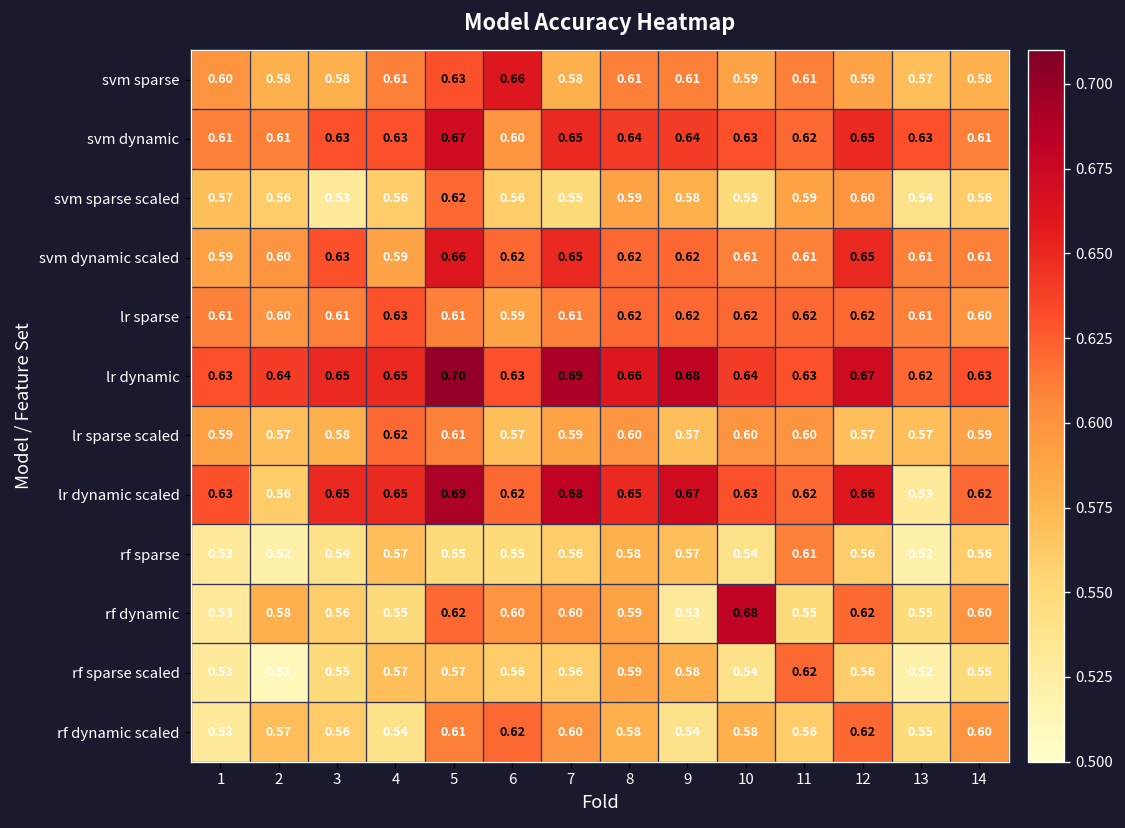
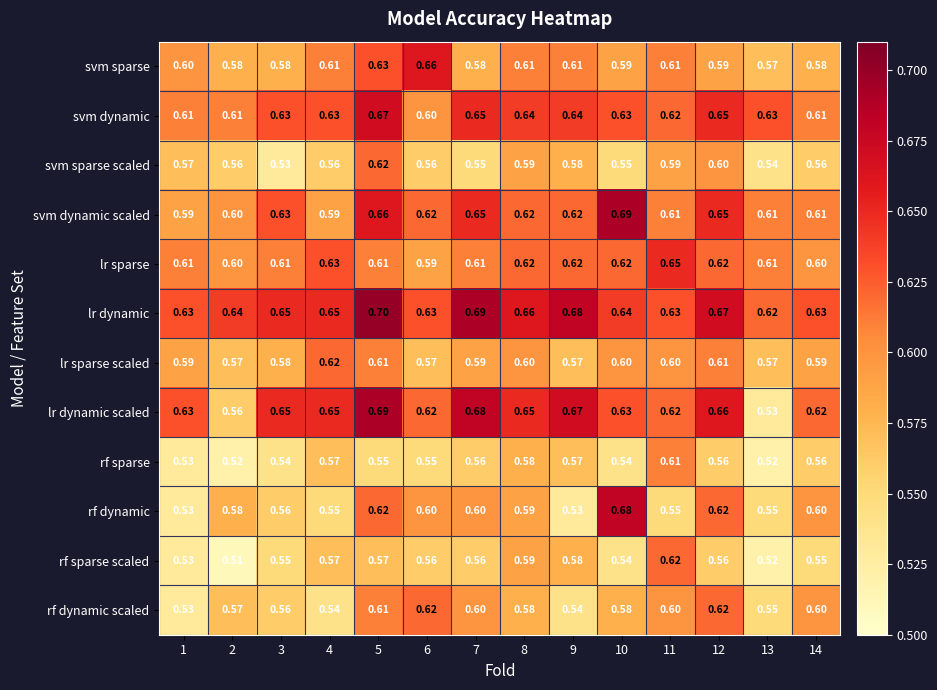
  {
    "svm sparse": {
      "1": 0.60,
      "2": 0.58,
      "3": 0.58,
      "4": 0.61,
      "5": 0.63,
      "6": 0.66,
      "7": 0.58,
      "8": 0.61,
      "9": 0.61,
      "10": 0.59,
      "11": 0.61,
      "12": 0.59,
      "13": 0.57,
      "14": 0.58
    },
    "svm dynamic": {
      "1": 0.61,
      "2": 0.61,
      "3": 0.63,
      "4": 0.63,
      "5": 0.67,
      "6": 0.60,
      "7": 0.65,
      "8": 0.64,
      "9": 0.64,
      "10": 0.63,
      "11": 0.62,
      "12": 0.65,
      "13": 0.63,
      "14": 0.61
    },
    "svm sparse scaled": {
      "1": 0.57,
      "2": 0.56,
      "3": 0.53,
      "4": 0.56,
      "5": 0.62,
      "6": 0.56,
      "7": 0.55,
      "8": 0.59,
      "9": 0.58,
      "10": 0.55,
      "11": 0.59,
      "12": 0.60,
      "13": 0.54,
      "14": 0.56
    },
    "svm dynamic scaled": {
      "1": 0.59,
      "2": 0.60,
      "3": 0.63,
      "4": 0.59,
      "5": 0.66,
      "6": 0.62,
      "7": 0.65,
      "8": 0.62,
      "9": 0.62,
-     "10": 0.61,
+     "10": 0.69,
      "11": 0.61,
      "12": 0.65,
      "13": 0.61,
      "14": 0.61
    },
    "lr sparse": {
      "1": 0.61,
      "2": 0.60,
      "3": 0.61,
      "4": 0.63,
      "5": 0.61,
      "6": 0.59,
      "7": 0.61,
      "8": 0.62,
      "9": 0.62,
      "10": 0.62,
-     "11": 0.62,
+     "11": 0.65,
      "12": 0.62,
      "13": 0.61,
      "14": 0.60
    },
    "lr dynamic": {
      "1": 0.63,
      "2": 0.64,
      "3": 0.65,
      "4": 0.65,
      "5": 0.70,
      "6": 0.63,
      "7": 0.69,
      "8": 0.66,
      "9": 0.68,
      "10": 0.64,
      "11": 0.63,
      "12": 0.67,
      "13": 0.62,
      "14": 0.63
    },
    "lr sparse scaled": {
      "1": 0.59,
      "2": 0.57,
      "3": 0.58,
      "4": 0.62,
      "5": 0.61,
      "6": 0.57,
      "7": 0.59,
      "8": 0.60,
      "9": 0.57,
      "10": 0.60,
      "11": 0.60,
-     "12": 0.57,
+     "12": 0.61,
      "13": 0.57,
      "14": 0.59
    },
    "lr dynamic scaled": {
      "1": 0.63,
      "2": 0.56,
      "3": 0.65,
      "4": 0.65,
      "5": 0.69,
      "6": 0.62,
      "7": 0.68,
      "8": 0.65,
      "9": 0.67,
      "10": 0.63,
      "11": 0.62,
      "12": 0.66,
      "13": 0.53,
      "14": 0.62
    },
    "rf sparse": {
      "1": 0.53,
      "2": 0.52,
      "3": 0.54,
      "4": 0.57,
      "5": 0.55,
      "6": 0.55,
      "7": 0.56,
      "8": 0.58,
      "9": 0.57,
      "10": 0.54,
      "11": 0.61,
      "12": 0.56,
      "13": 0.52,
      "14": 0.56
    },
    "rf dynamic": {
      "1": 0.53,
      "2": 0.58,
      "3": 0.56,
      "4": 0.55,
      "5": 0.62,
      "6": 0.60,
      "7": 0.60,
      "8": 0.59,
      "9": 0.53,
      "10": 0.68,
      "11": 0.55,
      "12": 0.62,
      "13": 0.55,
      "14": 0.60
    },
    "rf sparse scaled": {
      "1": 0.53,
      "2": 0.51,
      "3": 0.55,
      "4": 0.57,
      "5": 0.57,
      "6": 0.56,
      "7": 0.56,
      "8": 0.59,
      "9": 0.58,
      "10": 0.54,
      "11": 0.62,
      "12": 0.56,
      "13": 0.52,
      "14": 0.55
    },
    "rf dynamic scaled": {
      "1": 0.53,
      "2": 0.57,
      "3": 0.56,
      "4": 0.54,
      "5": 0.61,
      "6": 0.62,
      "7": 0.60,
      "8": 0.58,
      "9": 0.54,
      "10": 0.58,
-     "11": 0.56,
+     "11": 0.60,
      "12": 0.62,
      "13": 0.55,
      "14": 0.60
    }
  }
